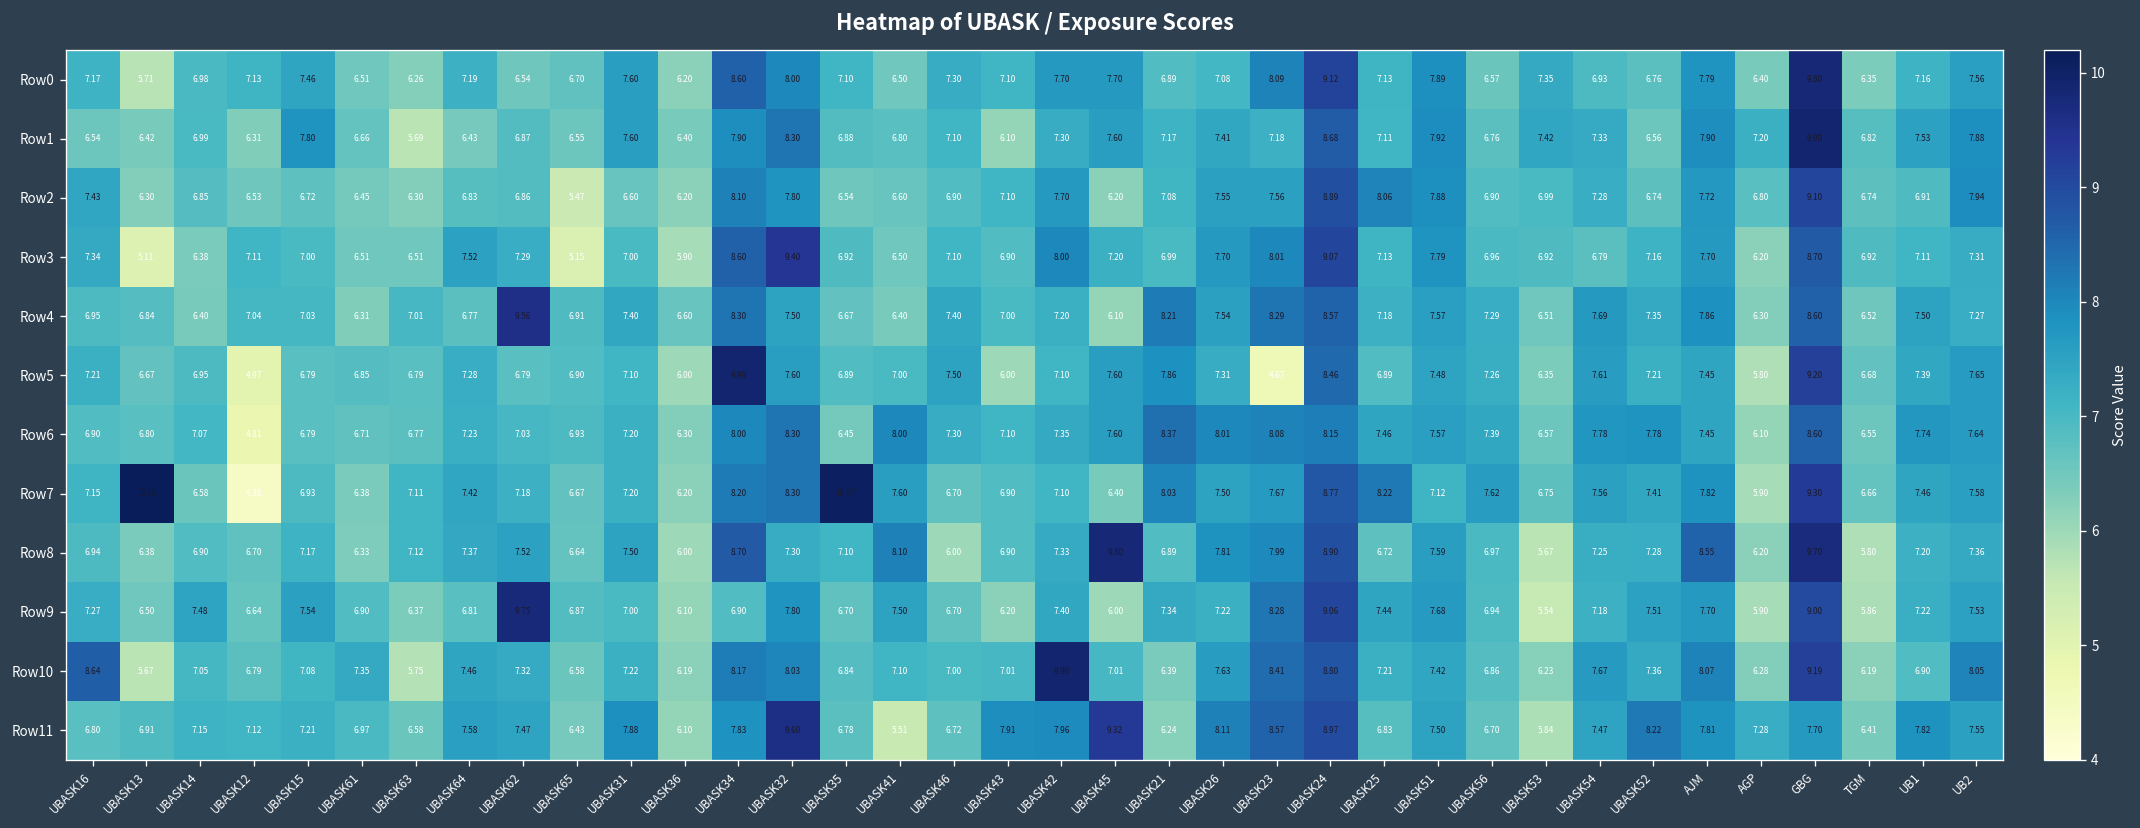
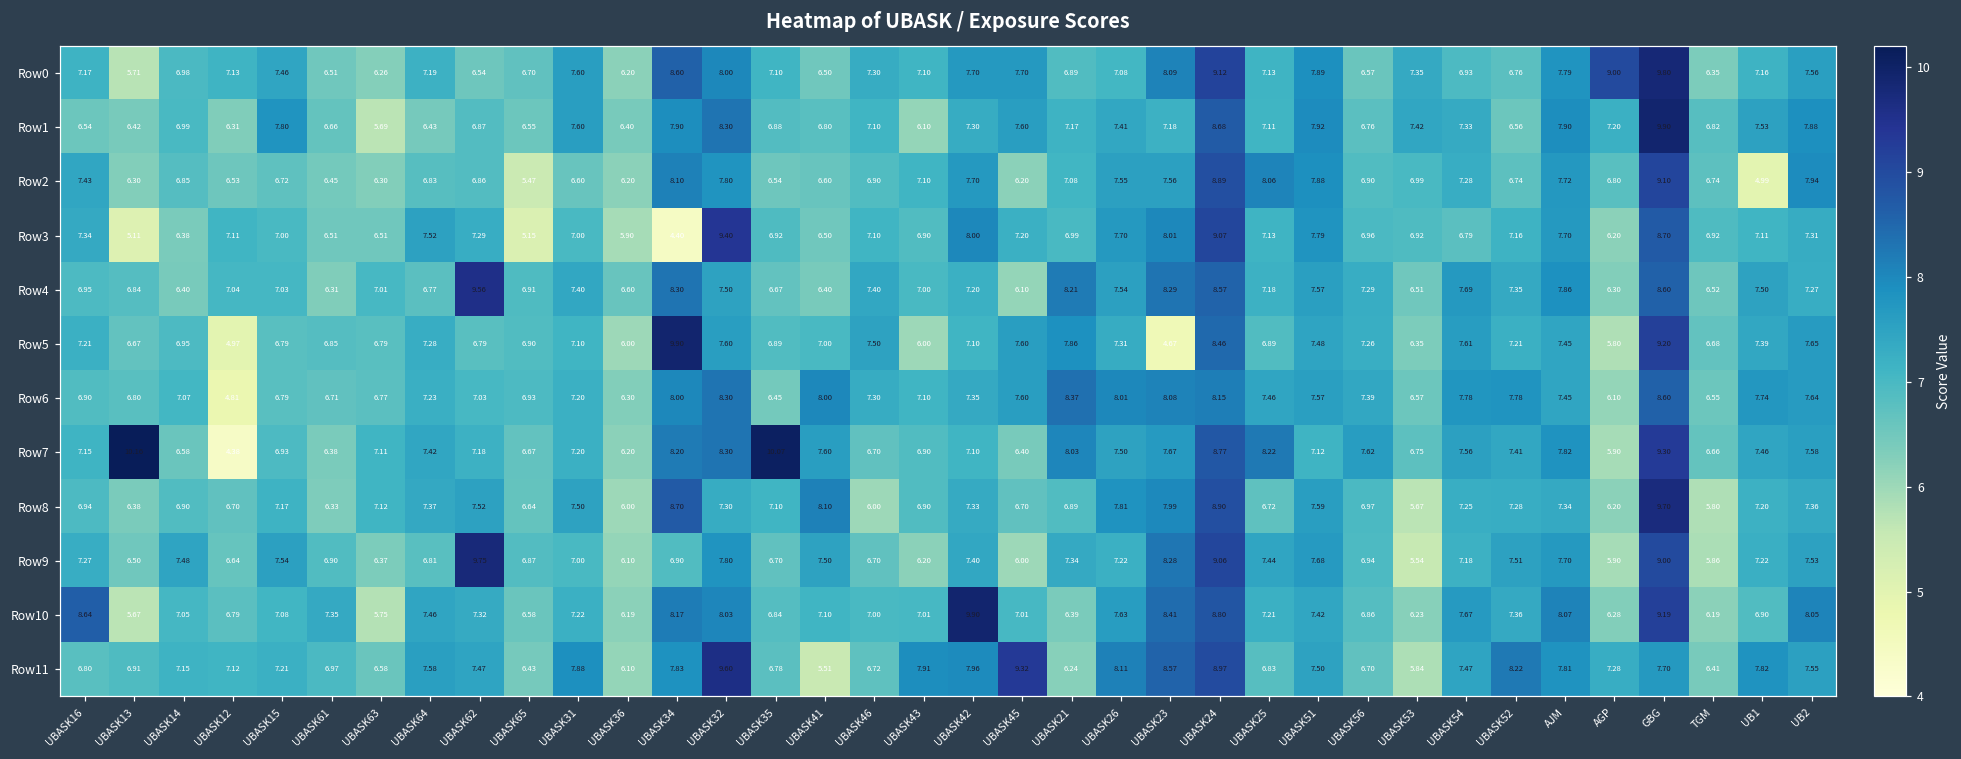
  {
    "Row0": {
      "UBASK16": 7.17,
      "UBASK13": 5.71,
      "UBASK14": 6.98,
      "UBASK12": 7.13,
      "UBASK15": 7.46,
      "UBASK61": 6.51,
      "UBASK63": 6.26,
      "UBASK64": 7.19,
      "UBASK62": 6.54,
      "UBASK65": 6.70,
      "UBASK31": 7.60,
      "UBASK36": 6.20,
      "UBASK34": 8.60,
      "UBASK32": 8.00,
      "UBASK35": 7.10,
      "UBASK41": 6.50,
      "UBASK46": 7.30,
      "UBASK43": 7.10,
      "UBASK42": 7.70,
      "UBASK45": 7.70,
      "UBASK21": 6.89,
      "UBASK26": 7.08,
      "UBASK23": 8.09,
      "UBASK24": 9.12,
      "UBASK25": 7.13,
      "UBASK51": 7.89,
      "UBASK56": 6.57,
      "UBASK53": 7.35,
      "UBASK54": 6.93,
      "UBASK52": 6.76,
      "AJM": 7.79,
-     "AGP": 6.40,
+     "AGP": 9.00,
      "GBG": 9.80,
      "TGM": 6.35,
      "UB1": 7.16,
      "UB2": 7.56
    },
    "Row2": {
      "UBASK16": 7.43,
      "UBASK13": 6.30,
      "UBASK14": 6.85,
      "UBASK12": 6.53,
      "UBASK15": 6.72,
      "UBASK61": 6.45,
      "UBASK63": 6.30,
      "UBASK64": 6.83,
      "UBASK62": 6.86,
      "UBASK65": 5.47,
      "UBASK31": 6.60,
      "UBASK36": 6.20,
      "UBASK34": 8.10,
      "UBASK32": 7.80,
      "UBASK35": 6.54,
      "UBASK41": 6.60,
      "UBASK46": 6.90,
      "UBASK43": 7.10,
      "UBASK42": 7.70,
      "UBASK45": 6.20,
      "UBASK21": 7.08,
      "UBASK26": 7.55,
      "UBASK23": 7.56,
      "UBASK24": 8.89,
      "UBASK25": 8.06,
      "UBASK51": 7.88,
      "UBASK56": 6.90,
      "UBASK53": 6.99,
      "UBASK54": 7.28,
      "UBASK52": 6.74,
      "AJM": 7.72,
      "AGP": 6.80,
      "GBG": 9.10,
      "TGM": 6.74,
-     "UB1": 6.91,
+     "UB1": 4.99,
      "UB2": 7.94
    },
    "Row3": {
      "UBASK16": 7.34,
      "UBASK13": 5.11,
      "UBASK14": 6.38,
      "UBASK12": 7.11,
      "UBASK15": 7.00,
      "UBASK61": 6.51,
      "UBASK63": 6.51,
      "UBASK64": 7.52,
      "UBASK62": 7.29,
      "UBASK65": 5.15,
      "UBASK31": 7.00,
      "UBASK36": 5.90,
-     "UBASK34": 8.60,
+     "UBASK34": 4.40,
      "UBASK32": 9.40,
      "UBASK35": 6.92,
      "UBASK41": 6.50,
      "UBASK46": 7.10,
      "UBASK43": 6.90,
      "UBASK42": 8.00,
      "UBASK45": 7.20,
      "UBASK21": 6.99,
      "UBASK26": 7.70,
      "UBASK23": 8.01,
      "UBASK24": 9.07,
      "UBASK25": 7.13,
      "UBASK51": 7.79,
      "UBASK56": 6.96,
      "UBASK53": 6.92,
      "UBASK54": 6.79,
      "UBASK52": 7.16,
      "AJM": 7.70,
      "AGP": 6.20,
      "GBG": 8.70,
      "TGM": 6.92,
      "UB1": 7.11,
      "UB2": 7.31
    },
    "Row8": {
      "UBASK16": 6.94,
      "UBASK13": 6.38,
      "UBASK14": 6.90,
      "UBASK12": 6.70,
      "UBASK15": 7.17,
      "UBASK61": 6.33,
      "UBASK63": 7.12,
      "UBASK64": 7.37,
      "UBASK62": 7.52,
      "UBASK65": 6.64,
      "UBASK31": 7.50,
      "UBASK36": 6.00,
      "UBASK34": 8.70,
      "UBASK32": 7.30,
      "UBASK35": 7.10,
      "UBASK41": 8.10,
      "UBASK46": 6.00,
      "UBASK43": 6.90,
      "UBASK42": 7.33,
-     "UBASK45": 9.80,
+     "UBASK45": 6.70,
      "UBASK21": 6.89,
      "UBASK26": 7.81,
      "UBASK23": 7.99,
      "UBASK24": 8.90,
      "UBASK25": 6.72,
      "UBASK51": 7.59,
      "UBASK56": 6.97,
      "UBASK53": 5.67,
      "UBASK54": 7.25,
      "UBASK52": 7.28,
-     "AJM": 8.55,
+     "AJM": 7.34,
      "AGP": 6.20,
      "GBG": 9.70,
      "TGM": 5.80,
      "UB1": 7.20,
      "UB2": 7.36
    }
  }
